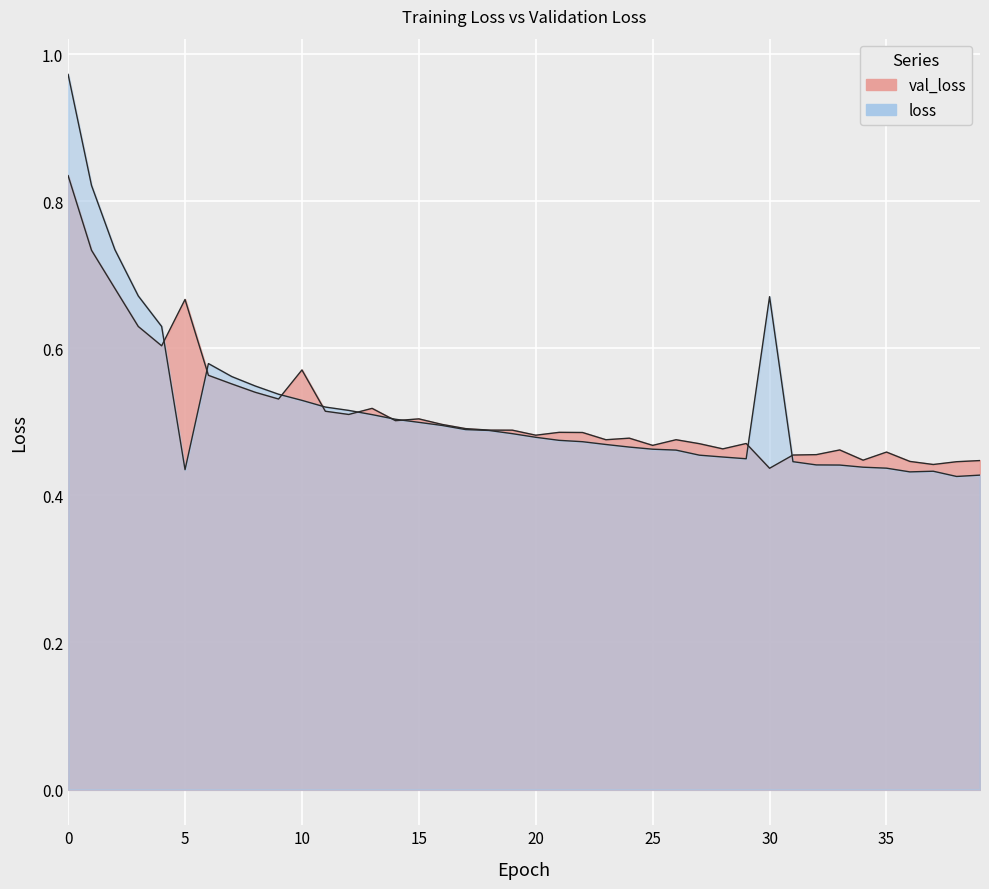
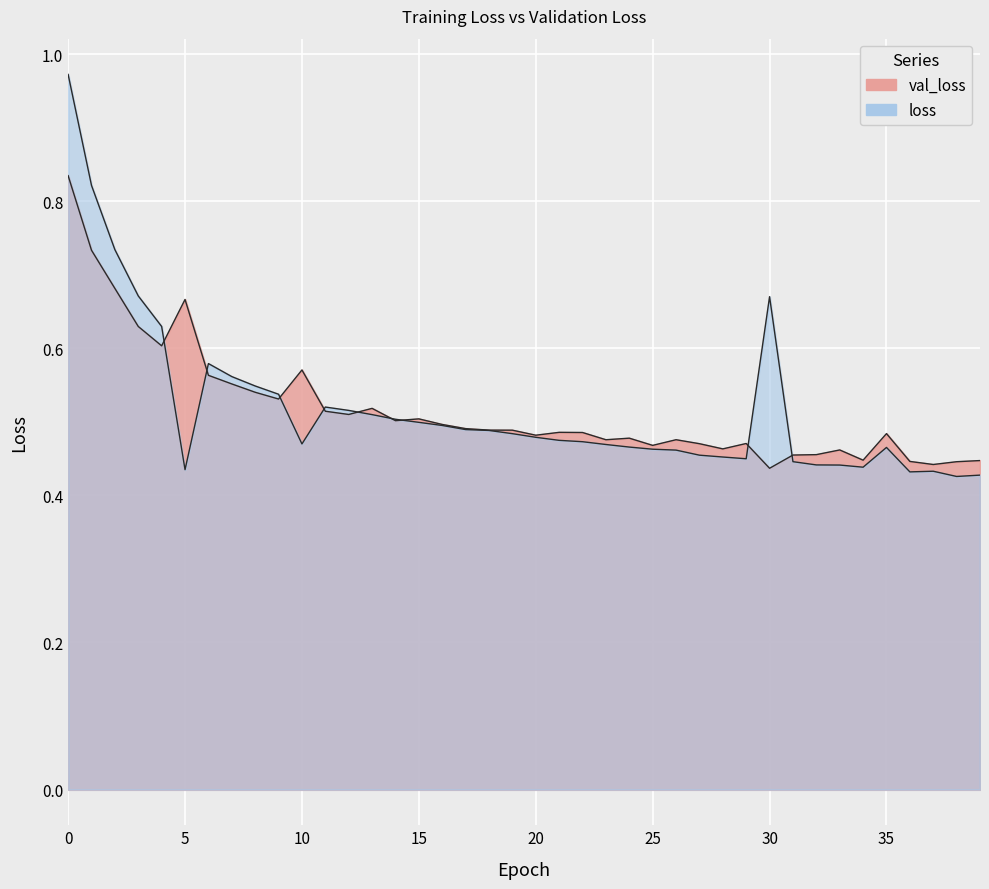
  {
    "val_loss": {
      "0": 0.83,
      "5": 0.67,
      "10": 0.57,
      "15": 0.50,
      "25": 0.47,
      "30": 0.44,
-     "35": 0.46
+     "35": 0.48
    },
    "loss": {
      "0": 0.97,
      "5": 0.44,
-     "10": 0.53,
+     "10": 0.47,
      "15": 0.50,
      "25": 0.46,
      "30": 0.67,
-     "35": 0.44
+     "35": 0.47
    }
  }
